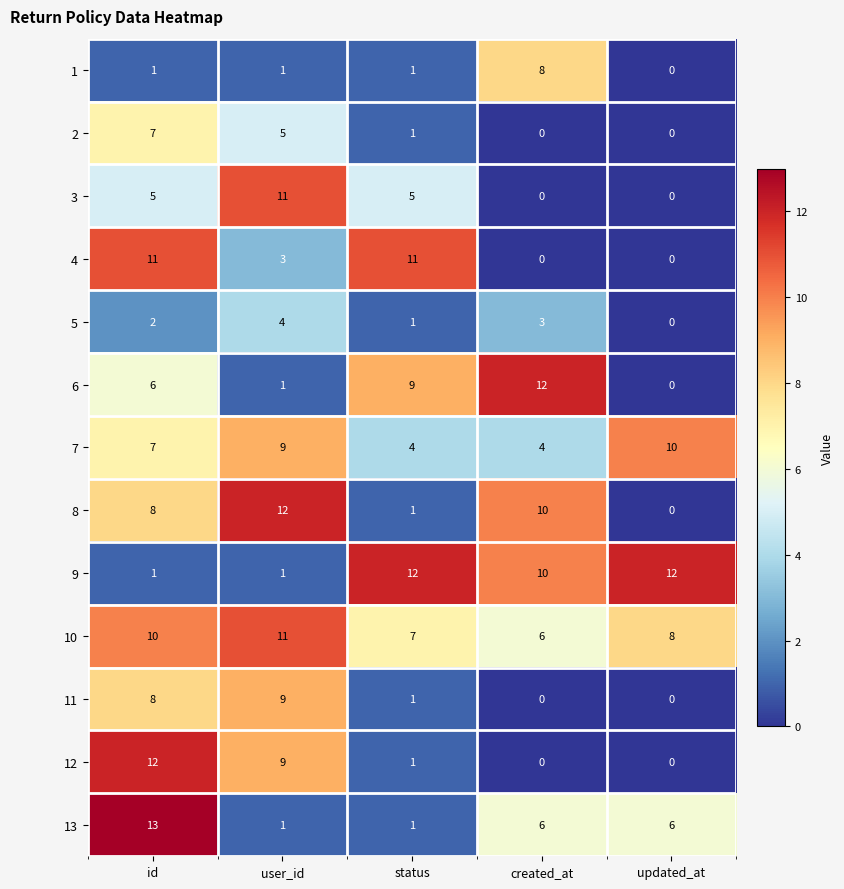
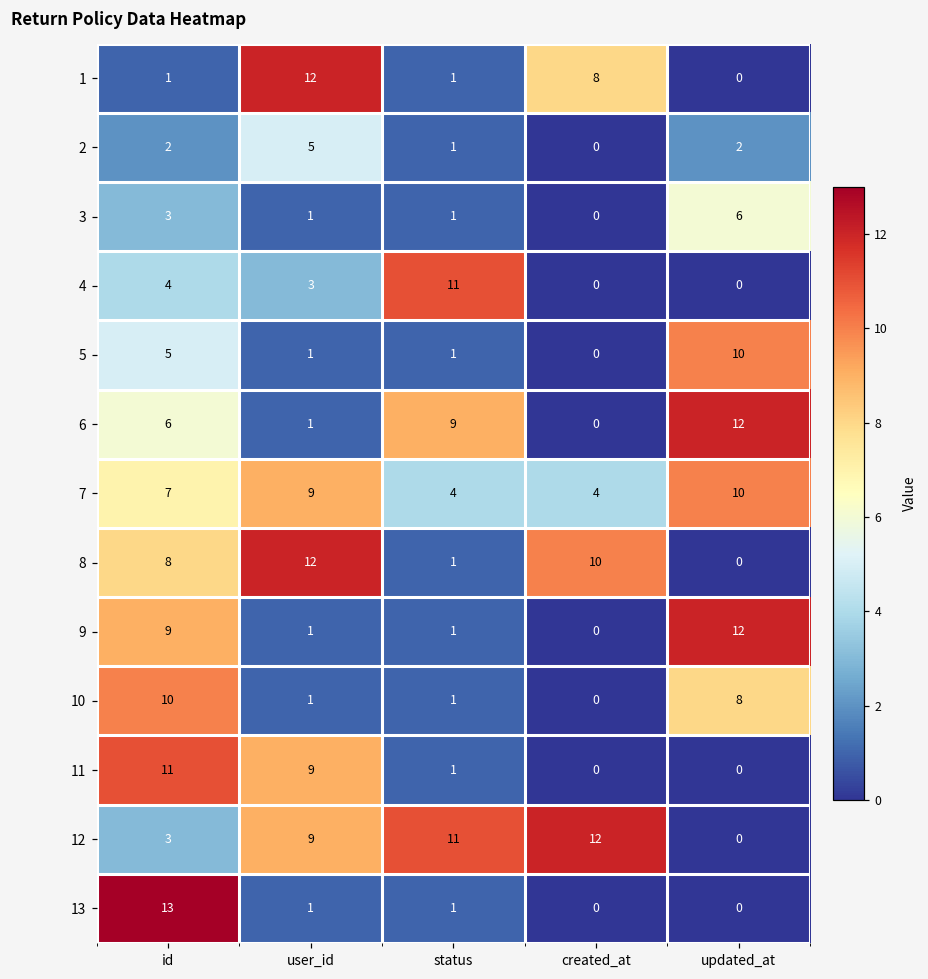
  {
    "1": {
      "id": 1,
-     "user_id": 1,
+     "user_id": 12,
      "status": 1,
      "created_at": 8,
      "updated_at": 0
    },
    "2": {
-     "id": 7,
+     "id": 2,
      "user_id": 5,
      "status": 1,
      "created_at": 0,
-     "updated_at": 0
+     "updated_at": 2
    },
    "3": {
-     "id": 5,
-     "user_id": 11,
-     "status": 5,
+     "id": 3,
+     "user_id": 1,
+     "status": 1,
      "created_at": 0,
-     "updated_at": 0
+     "updated_at": 6
    },
    "4": {
-     "id": 11,
+     "id": 4,
      "user_id": 3,
      "status": 11,
      "created_at": 0,
      "updated_at": 0
    },
    "5": {
-     "id": 2,
-     "user_id": 4,
+     "id": 5,
+     "user_id": 1,
      "status": 1,
-     "created_at": 3,
-     "updated_at": 0
+     "created_at": 0,
+     "updated_at": 10
    },
    "6": {
      "id": 6,
      "user_id": 1,
      "status": 9,
-     "created_at": 12,
-     "updated_at": 0
+     "created_at": 0,
+     "updated_at": 12
    },
    "7": {
      "id": 7,
      "user_id": 9,
      "status": 4,
      "created_at": 4,
      "updated_at": 10
    },
    "8": {
      "id": 8,
      "user_id": 12,
      "status": 1,
      "created_at": 10,
      "updated_at": 0
    },
    "9": {
-     "id": 1,
+     "id": 9,
      "user_id": 1,
-     "status": 12,
-     "created_at": 10,
+     "status": 1,
+     "created_at": 0,
      "updated_at": 12
    },
    "10": {
      "id": 10,
-     "user_id": 11,
-     "status": 7,
-     "created_at": 6,
+     "user_id": 1,
+     "status": 1,
+     "created_at": 0,
      "updated_at": 8
    },
    "11": {
-     "id": 8,
+     "id": 11,
      "user_id": 9,
      "status": 1,
      "created_at": 0,
      "updated_at": 0
    },
    "12": {
-     "id": 12,
+     "id": 3,
      "user_id": 9,
-     "status": 1,
-     "created_at": 0,
+     "status": 11,
+     "created_at": 12,
      "updated_at": 0
    },
    "13": {
      "id": 13,
      "user_id": 1,
      "status": 1,
-     "created_at": 6,
-     "updated_at": 6
+     "created_at": 0,
+     "updated_at": 0
    }
  }
